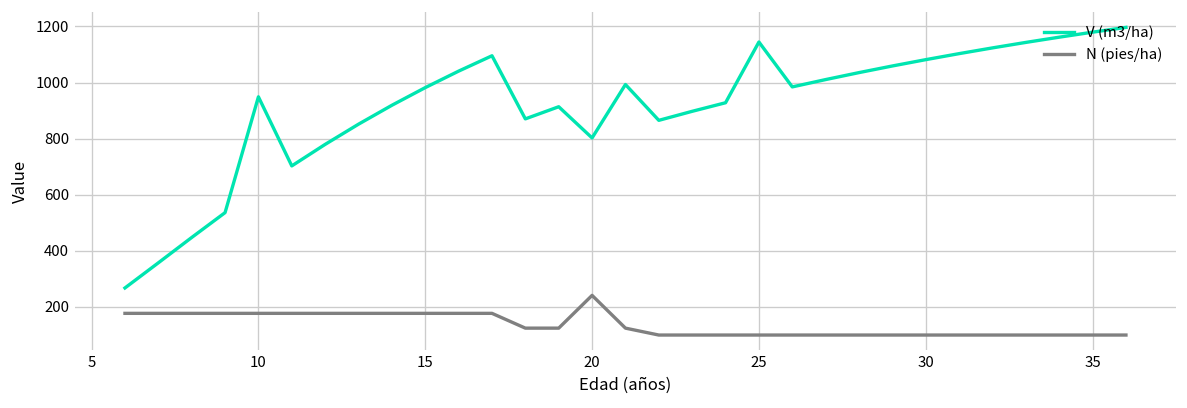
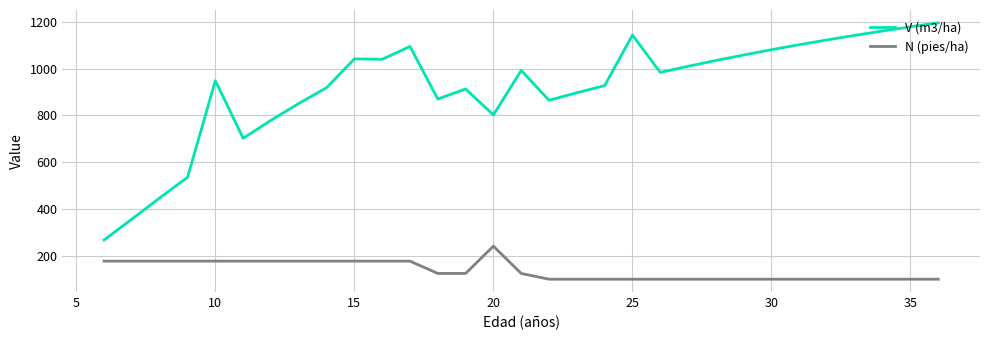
  {
    "V (m3/ha)": {
      "10": 950,
-     "15": 980,
+     "15": 1040,
      "20": 800,
      "25": 1140,
      "30": 1080,
      "35": 1180
    },
    "N (pies/ha)": {
      "10": 180,
      "15": 180,
      "20": 240,
      "25": 100,
      "30": 100,
      "35": 100
    }
  }
